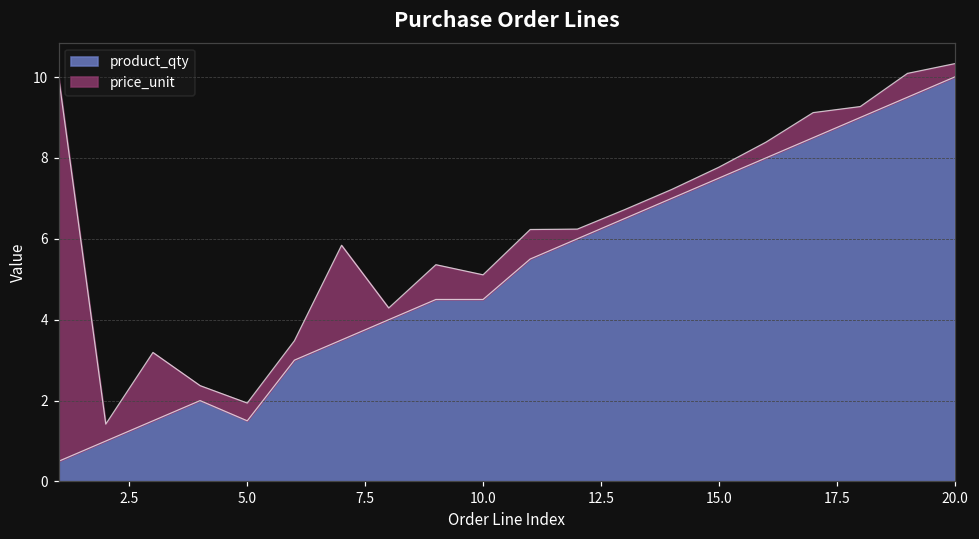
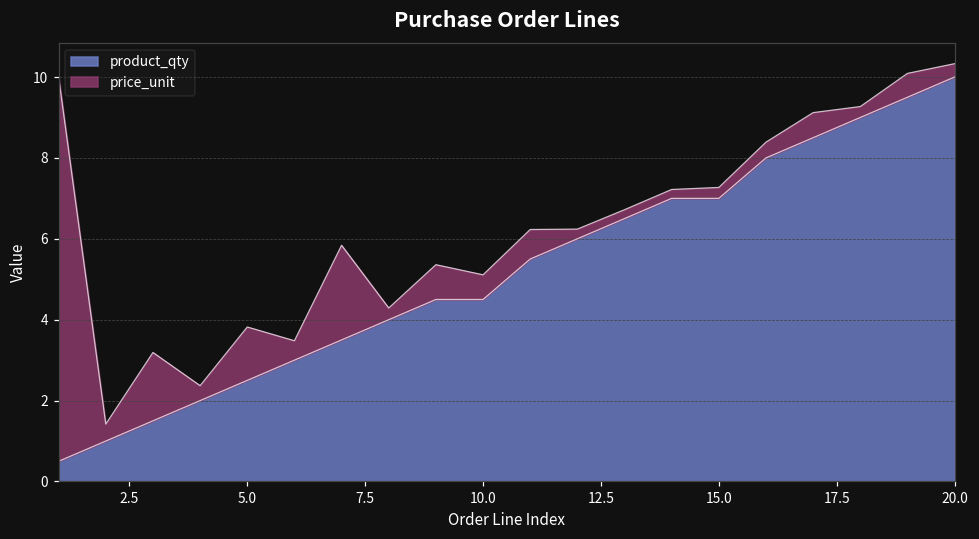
  {
    "product_qty": {
-     "5.0": 1.5,
+     "5.0": 2.5,
      "10.0": 4.5,
-     "15.0": 7.5,
+     "15.0": 7.0,
      "20.0": 10.0
    },
    "price_unit": {
-     "5.0": 0.4,
+     "5.0": 1.3,
      "10.0": 0.6,
      "15.0": 0.3,
      "20.0": 0.3
    }
  }
